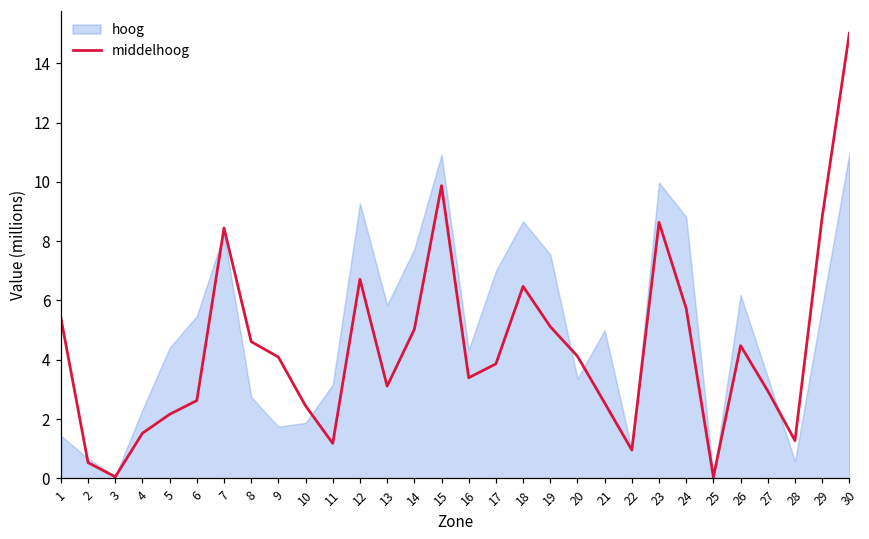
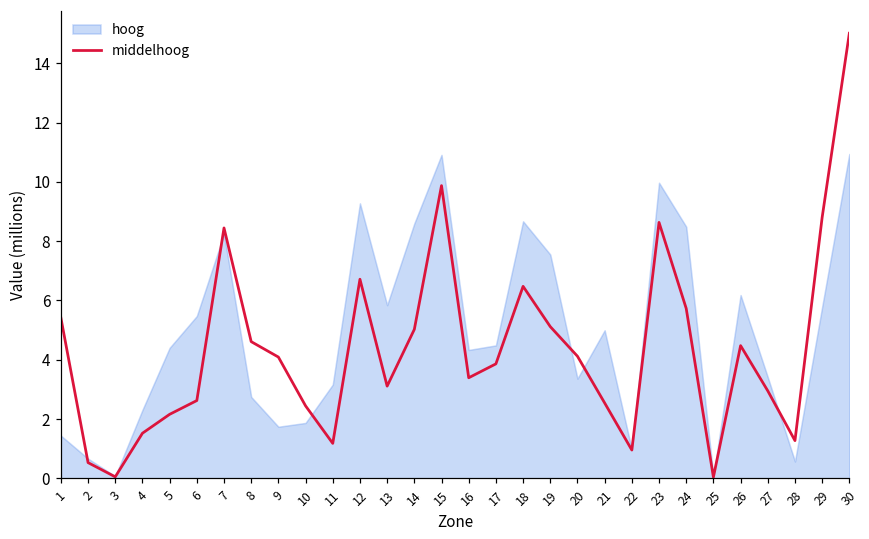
  {
    "hoog": {
      "1": 1.4,
      "2": 0.7,
      "4": 2.3,
      "5": 4.4,
      "6": 5.5,
      "7": 8.2,
      "8": 2.7,
      "9": 1.7,
      "10": 1.9,
      "11": 3.2,
      "12": 9.3,
      "13": 5.8,
-     "14": 7.7,
+     "14": 8.6,
      "15": 10.9,
      "16": 4.3,
-     "17": 7.0,
+     "17": 4.5,
      "18": 8.7,
      "19": 7.6,
      "20": 3.4,
      "21": 5.0,
      "23": 10.0,
-     "24": 8.8,
+     "24": 8.5,
      "26": 6.2,
      "27": 3.4,
      "28": 0.6,
      "29": 5.8,
      "30": 10.9
    },
    "middelhoog": {
      "1": 5.4,
      "2": 0.5,
      "4": 1.5,
      "5": 2.2,
      "6": 2.6,
      "7": 8.4,
      "8": 4.6,
      "9": 4.1,
      "10": 2.4,
      "11": 1.2,
      "12": 6.7,
      "13": 3.1,
      "14": 5.0,
      "15": 9.9,
      "16": 3.4,
      "17": 3.9,
      "18": 6.5,
      "19": 5.1,
      "20": 4.1,
      "21": 2.5,
      "23": 8.6,
      "24": 5.7,
      "26": 4.5,
      "27": 3.0,
      "28": 1.3,
      "29": 8.8,
      "30": 15.0
    }
  }
